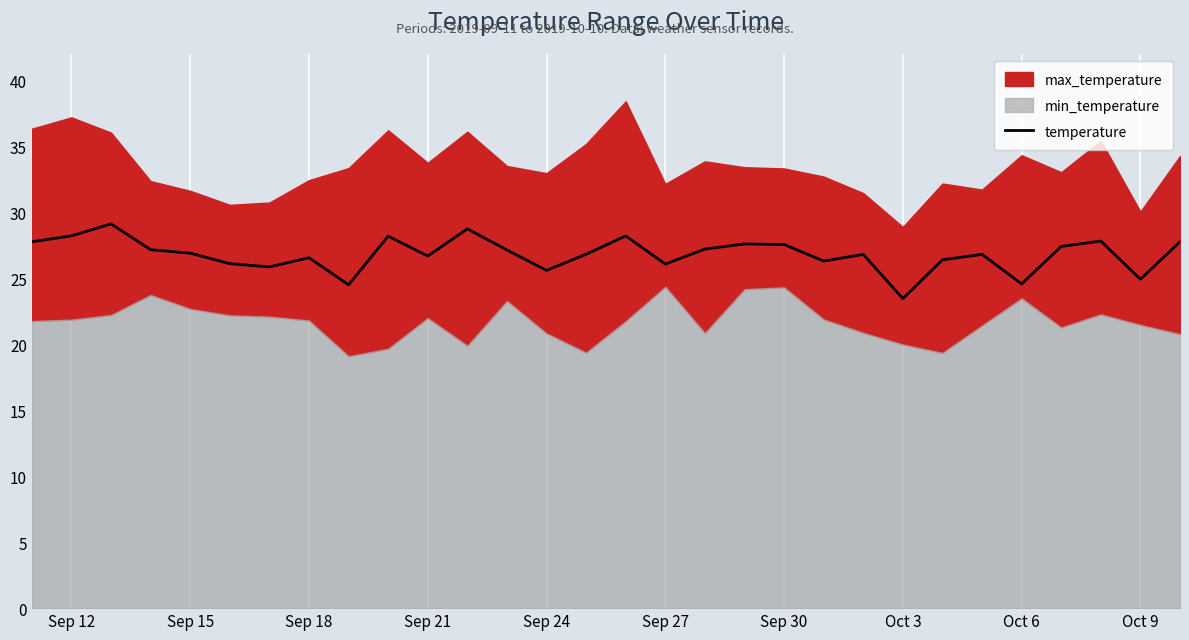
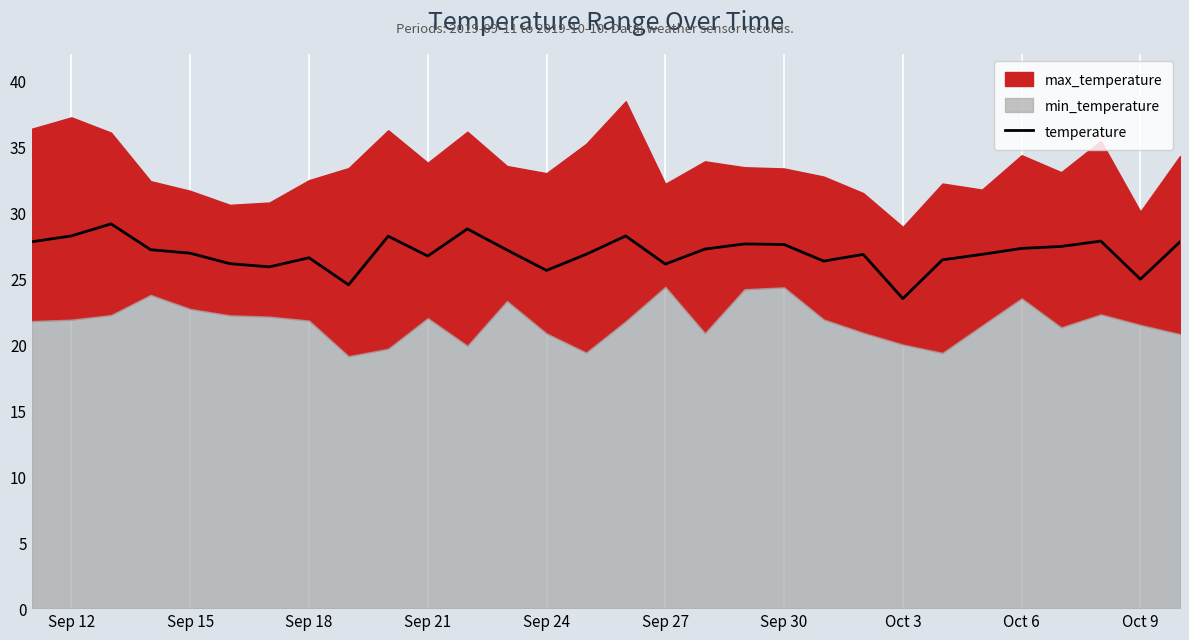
  {
    "temperature": {
      "Sep 12": 28.2,
      "Sep 15": 26.9,
      "Sep 18": 26.6,
      "Sep 21": 26.7,
      "Sep 24": 25.6,
      "Sep 27": 26.1,
      "Sep 30": 27.6,
      "Oct 3": 23.5,
-     "Oct 6": 24.6,
+     "Oct 6": 27.3,
      "Oct 9": 24.9
    },
    "min_temperature": {
      "Sep 12": 21.9,
      "Sep 15": 22.7,
      "Sep 18": 21.8,
      "Sep 21": 22.0,
      "Sep 24": 20.8,
      "Sep 27": 24.4,
      "Sep 30": 24.3,
      "Oct 3": 20.0,
      "Oct 6": 23.5,
      "Oct 9": 21.5
    }
  }
